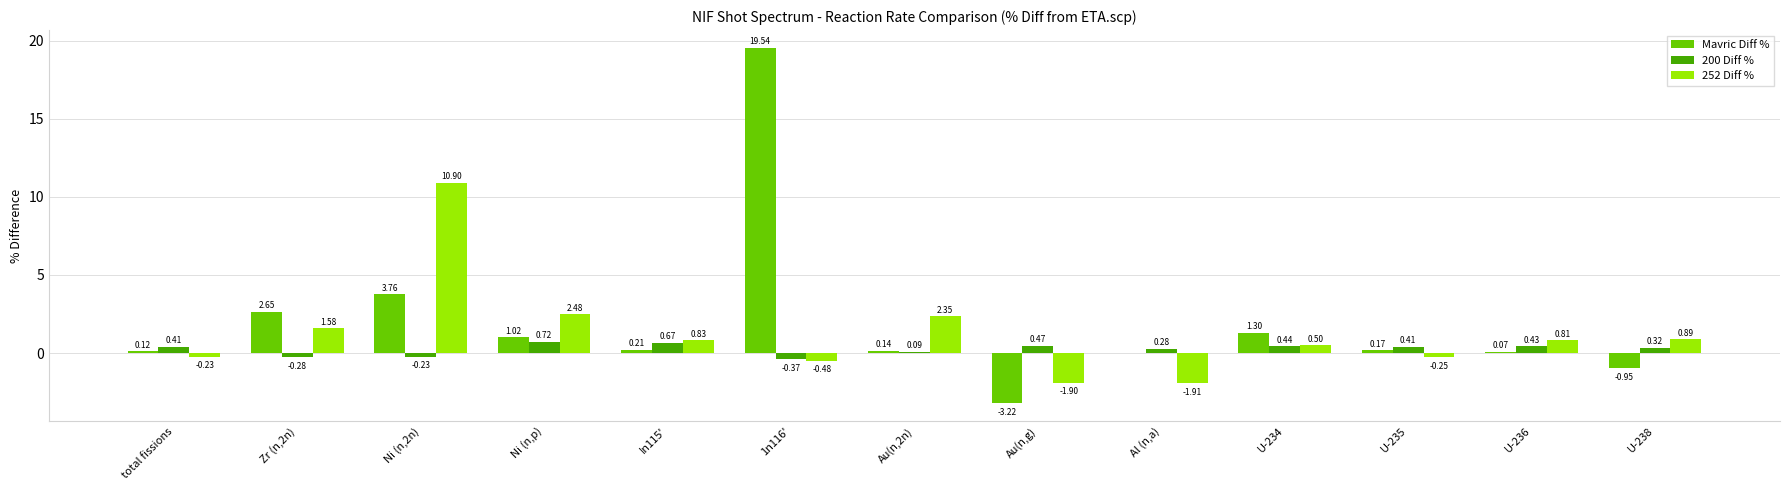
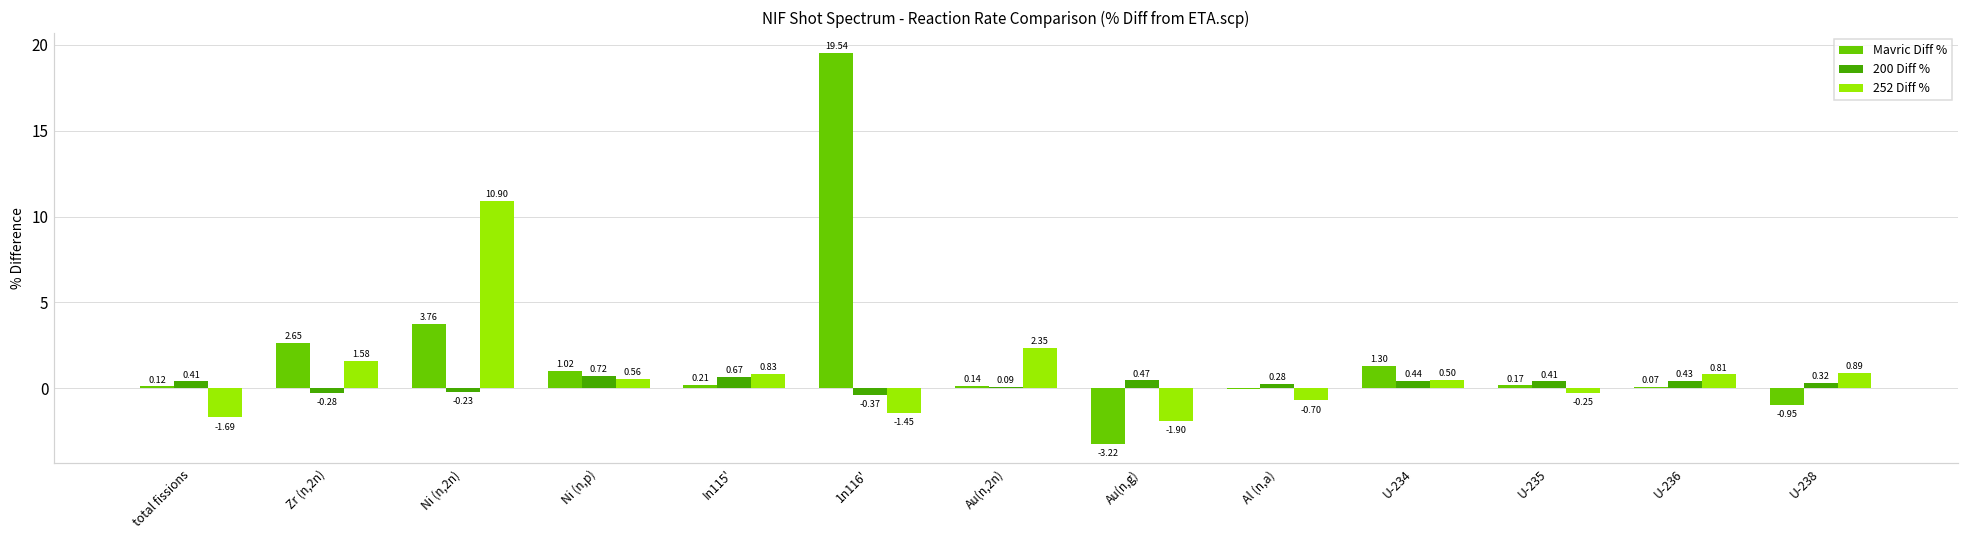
  {
    "252 Diff %": {
-     "total fissions": -0.23,
+     "total fissions": -1.69,
      "Zr (n,2n)": 1.58,
      "Ni (n,2n)": 10.90,
-     "Ni (n,p)": 2.48,
+     "Ni (n,p)": 0.56,
      "In115'": 0.83,
-     "1n116'": -0.48,
+     "1n116'": -1.45,
      "Au(n,2n)": 2.35,
      "Au(n,g)": -1.90,
-     "Al (n,a)": -1.91,
+     "Al (n,a)": -0.70,
      "U-234": 0.50,
      "U-235": -0.25,
      "U-236": 0.81,
      "U-238": 0.89
    }
  }
